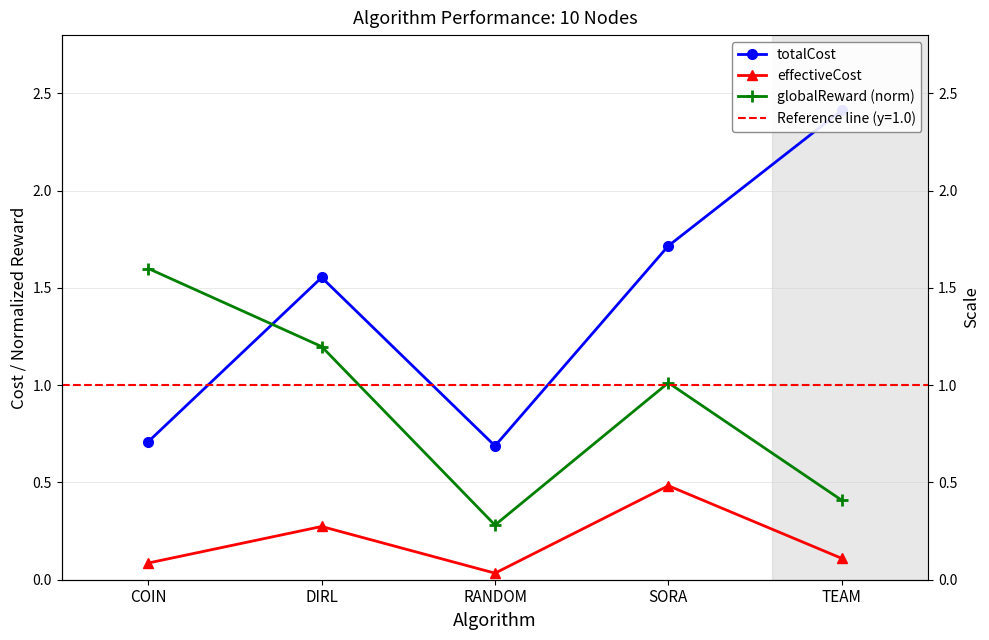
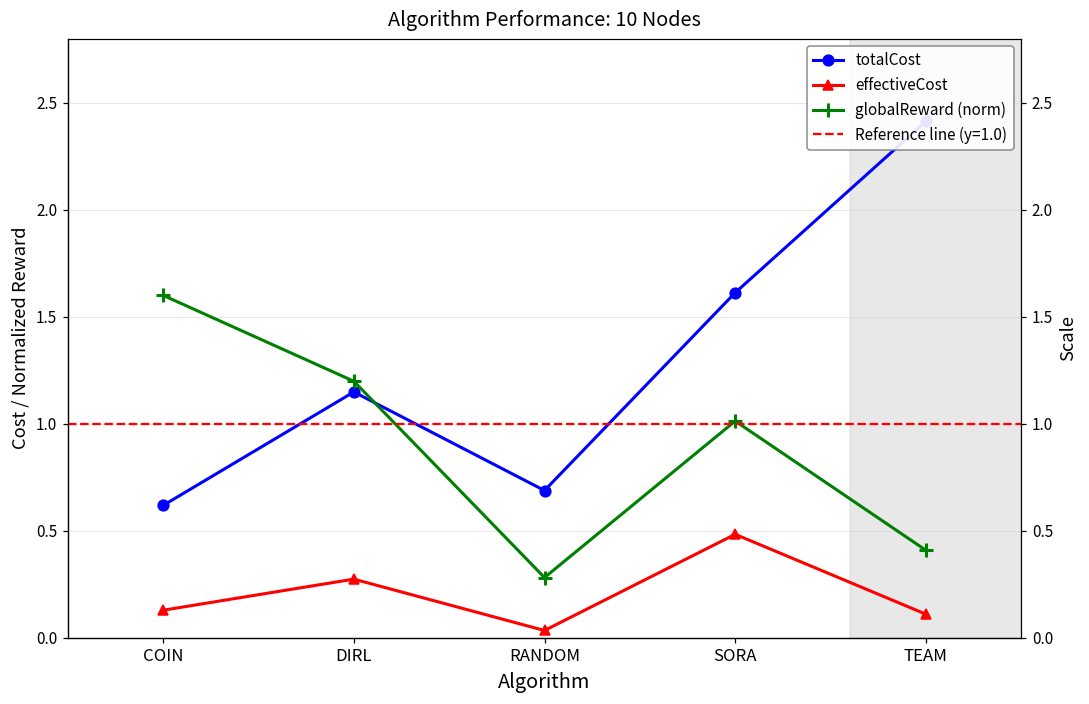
  {
    "totalCost": {
-     "COIN": 0.71,
-     "DIRL": 1.55,
+     "COIN": 0.62,
+     "DIRL": 1.15,
      "RANDOM": 0.69,
-     "SORA": 1.72
+     "SORA": 1.61
    },
    "effectiveCost": {
-     "COIN": 0.09,
+     "COIN": 0.13,
      "DIRL": 0.27,
      "RANDOM": 0.03,
      "SORA": 0.48,
      "TEAM": 0.11
    },
    "globalReward (norm)": {
      "COIN": 1.60,
      "DIRL": 1.20,
      "RANDOM": 0.28,
      "SORA": 1.01,
      "TEAM": 0.41
    }
  }
